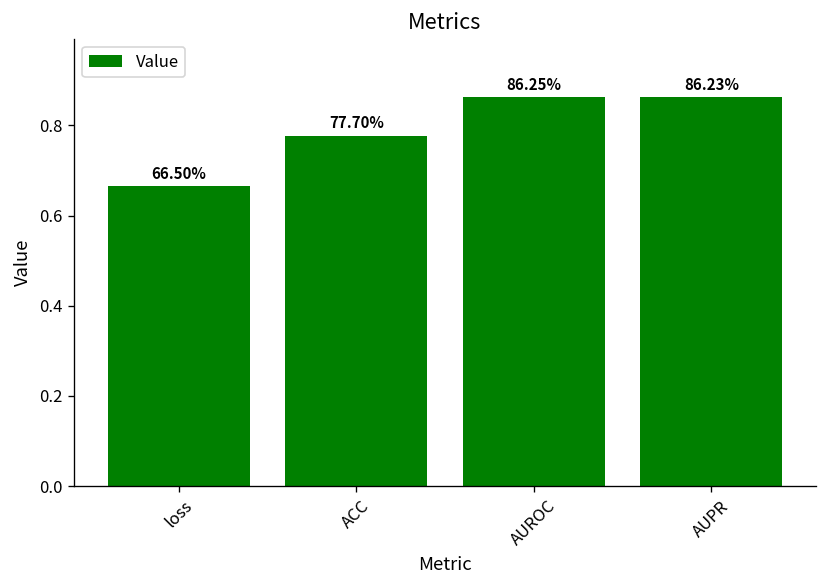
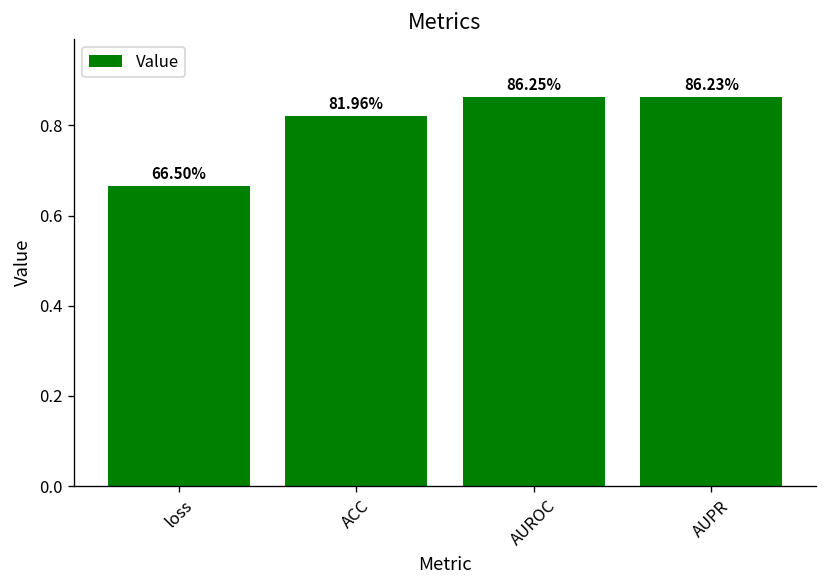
  {
    "loss": "66.50%",
-   "ACC": "77.70%",
+   "ACC": "81.96%",
    "AUROC": "86.25%",
    "AUPR": "86.23%"
  }
